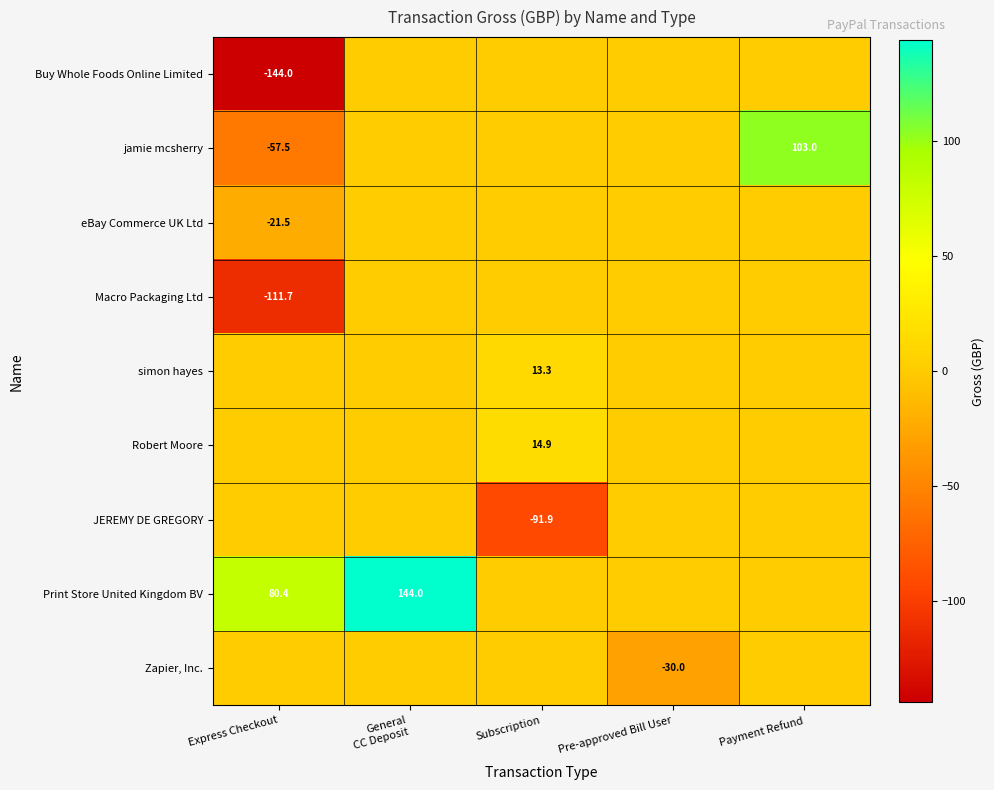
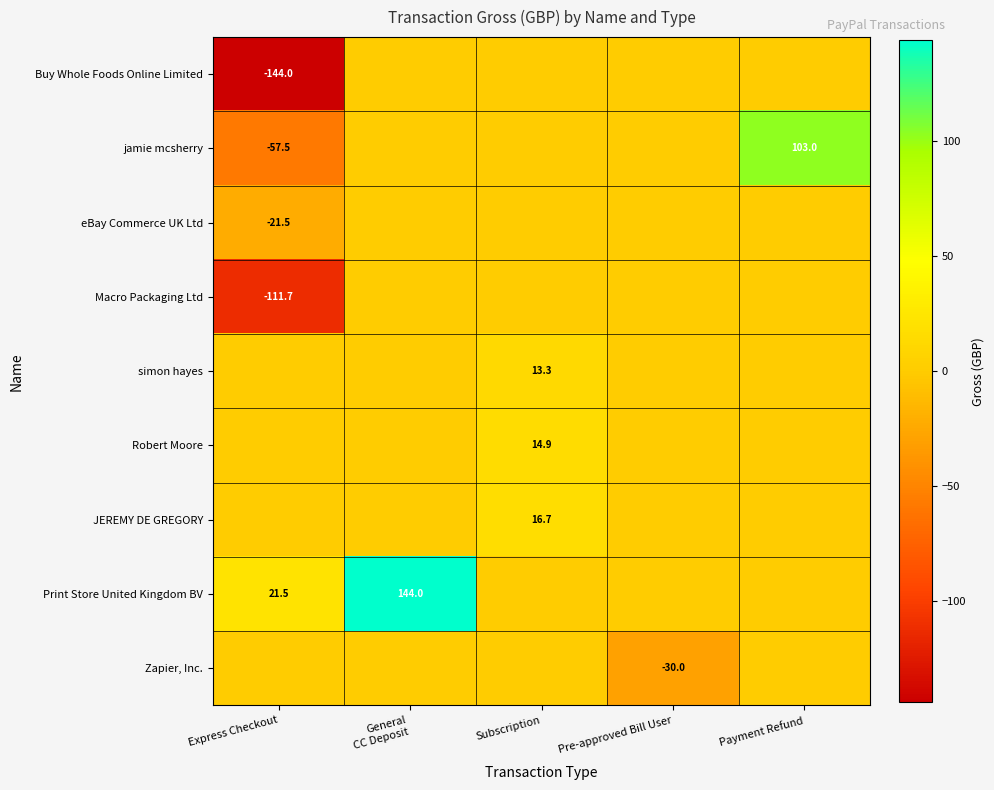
  {
    "Buy Whole Foods Online Limited": {
      "Express Checkout": -144.0
    },
    "jamie mcsherry": {
      "Express Checkout": -57.5,
      "Payment Refund": 103.0
    },
    "eBay Commerce UK Ltd": {
      "Express Checkout": -21.5
    },
    "Macro Packaging Ltd": {
      "Express Checkout": -111.7
    },
    "simon hayes": {
      "Subscription": 13.3
    },
    "Robert Moore": {
      "Subscription": 14.9
    },
    "JEREMY DE GREGORY": {
-     "Subscription": -91.9
+     "Subscription": 16.7
    },
    "Print Store United Kingdom BV": {
-     "Express Checkout": 80.4,
+     "Express Checkout": 21.5,
      "General CC Deposit": 144.0
    },
    "Zapier, Inc.": {
      "Pre-approved Bill User": -30.0
    }
  }
